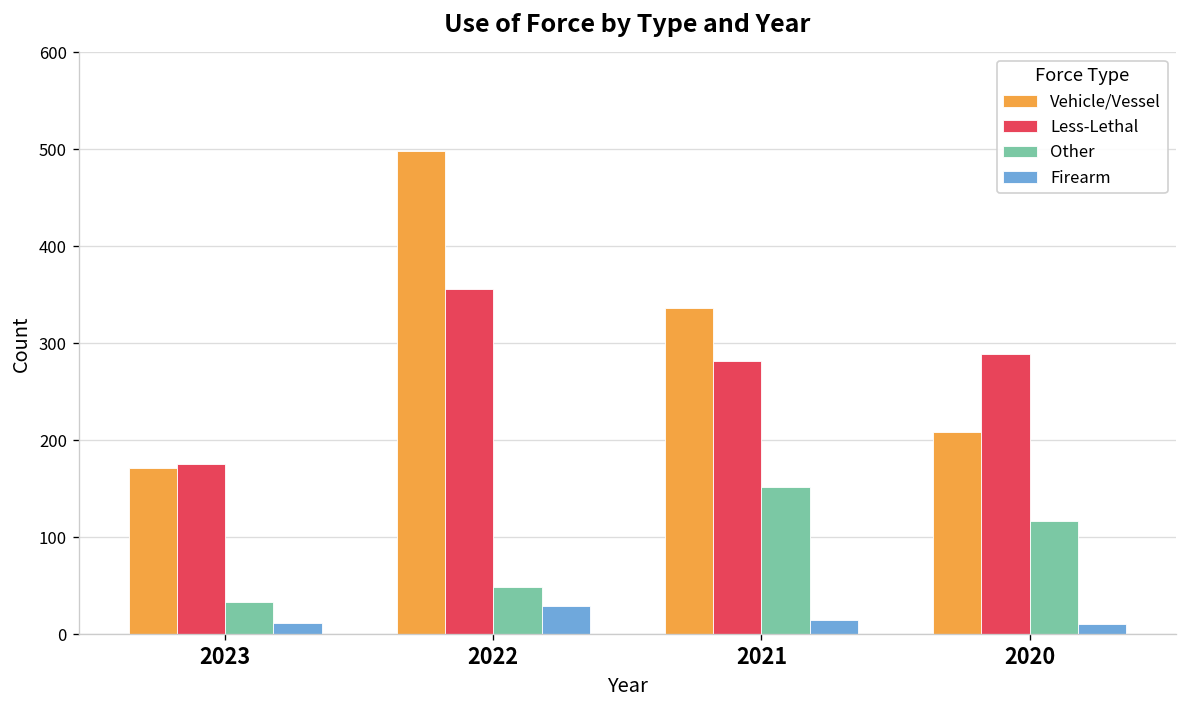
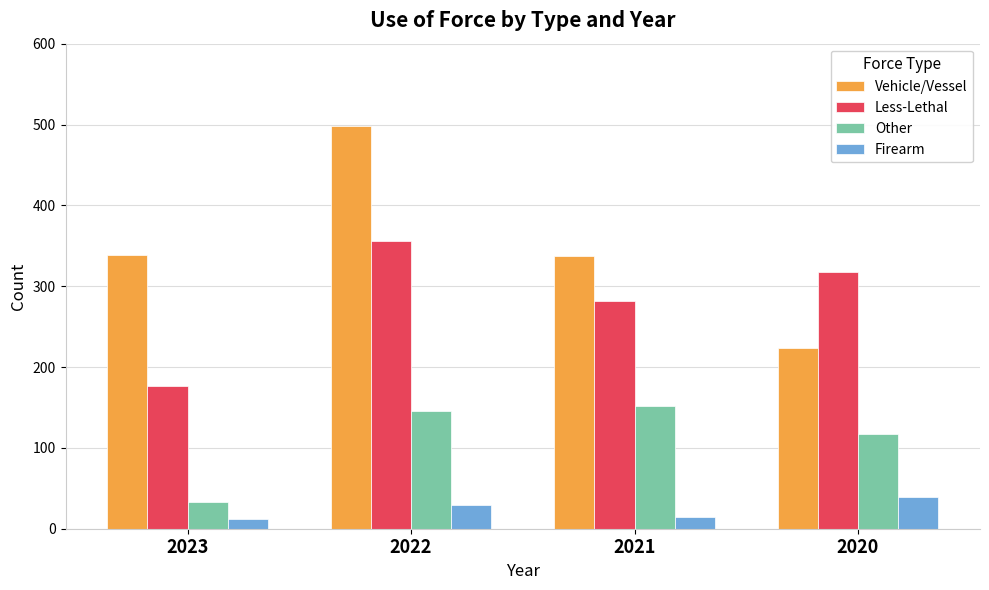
  {
    "Vehicle/Vessel": {
-     "2023": 170,
+     "2023": 340,
      "2022": 500,
      "2021": 340,
-     "2020": 210
+     "2020": 220
    },
    "Less-Lethal": {
      "2023": 180,
      "2022": 360,
      "2021": 280,
-     "2020": 290
+     "2020": 320
    },
    "Other": {
      "2023": 30,
-     "2022": 50,
+     "2022": 150,
      "2021": 150,
      "2020": 120
    },
    "Firearm": {
      "2023": 10,
      "2022": 30,
      "2021": 20,
-     "2020": 10
+     "2020": 40
    }
  }
